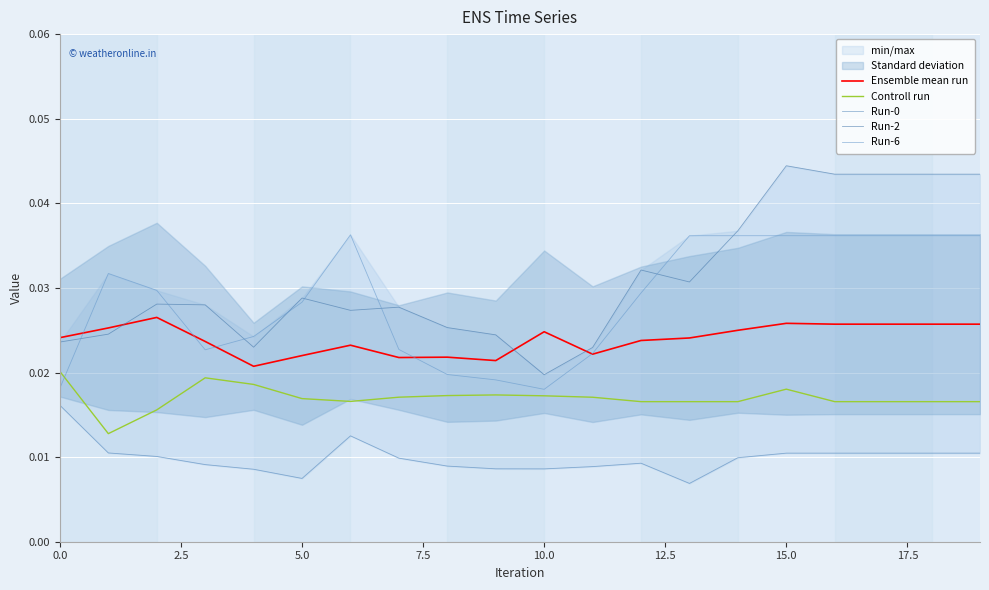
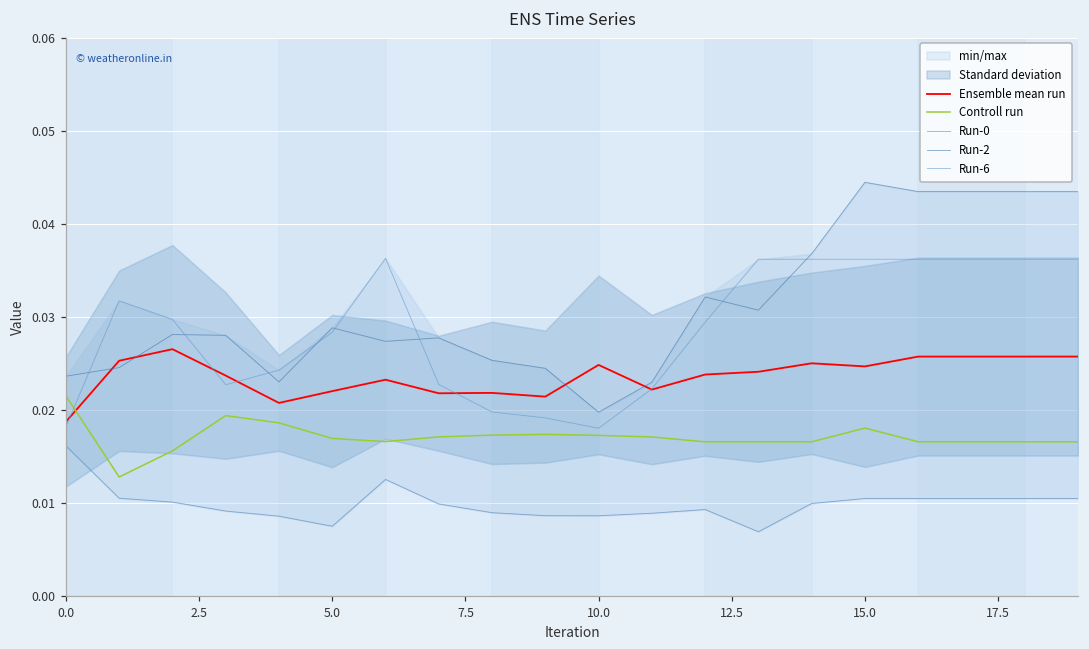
  {
    "Ensemble mean run": {
-     "0.0": 0.024,
+     "0.0": 0.019,
      "5.0": 0.022,
      "10.0": 0.025,
-     "15.0": 0.026
+     "15.0": 0.025
    },
    "Controll run": {
-     "0.0": 0.020,
+     "0.0": 0.022,
      "5.0": 0.017,
      "10.0": 0.017,
      "15.0": 0.018
    }
  }
